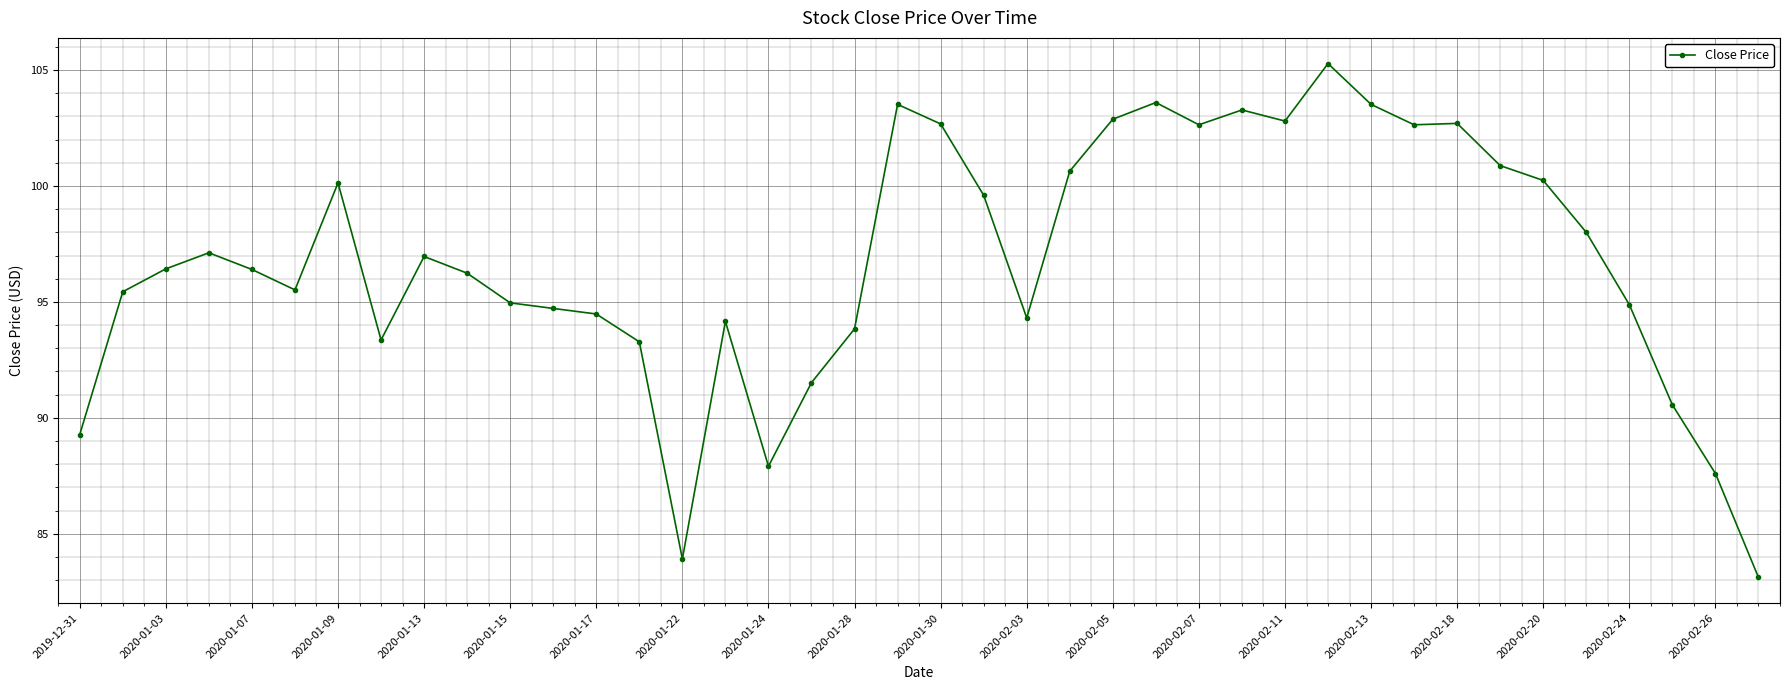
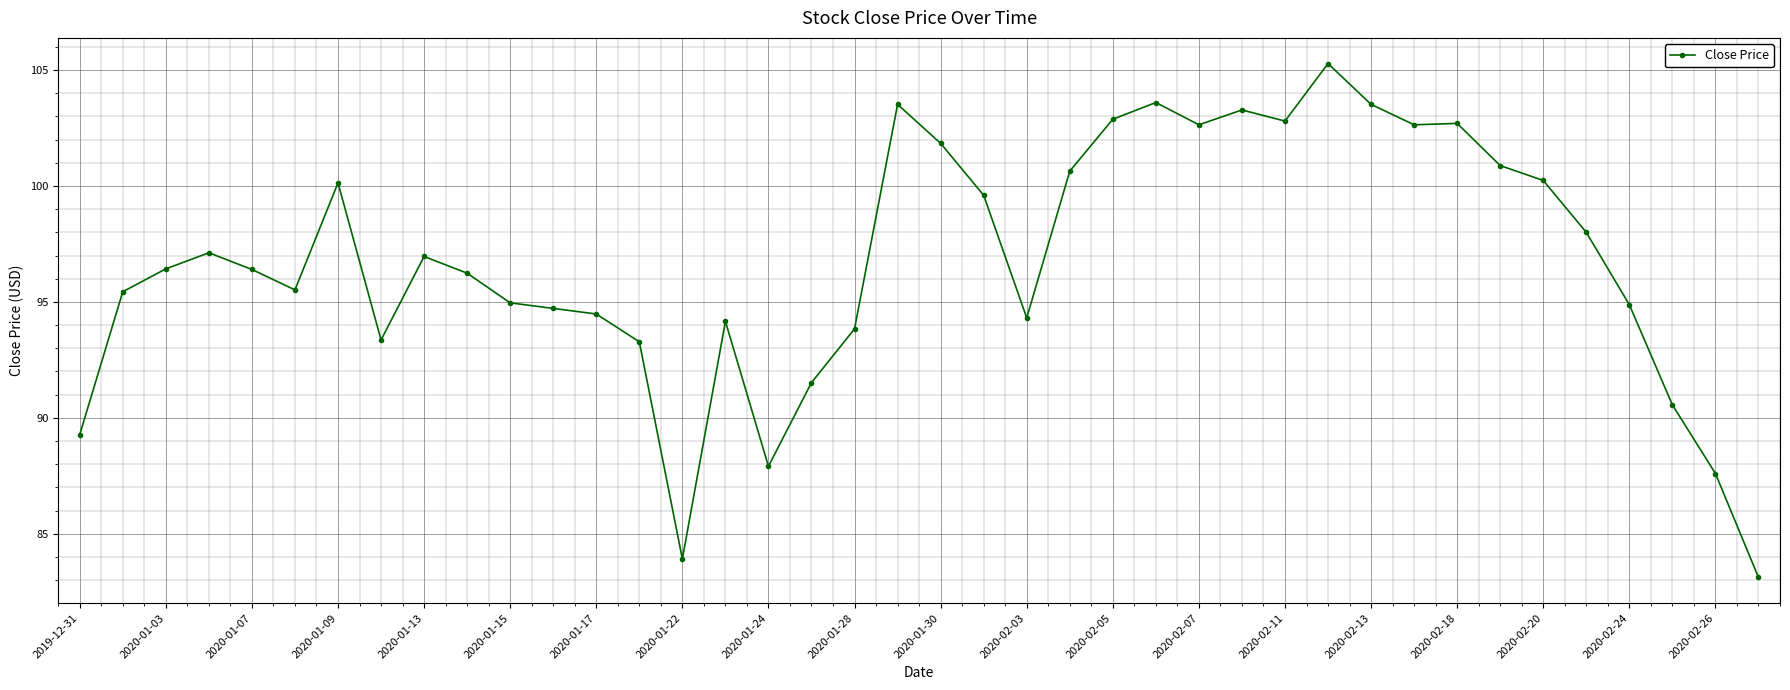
  {
    "2019-12-31": 89.3,
    "2020-01-03": 96.4,
    "2020-01-07": 96.4,
    "2020-01-09": 100.1,
    "2020-01-13": 97.0,
    "2020-01-15": 95.0,
    "2020-01-17": 94.5,
    "2020-01-22": 83.9,
    "2020-01-24": 87.9,
    "2020-01-28": 93.8,
-   "2020-01-30": 102.7,
+   "2020-01-30": 101.8,
    "2020-02-03": 94.3,
    "2020-02-05": 102.9,
    "2020-02-07": 102.6,
    "2020-02-11": 102.8,
    "2020-02-13": 103.5,
    "2020-02-18": 102.7,
    "2020-02-20": 100.2,
    "2020-02-24": 94.9,
    "2020-02-26": 87.6
  }
